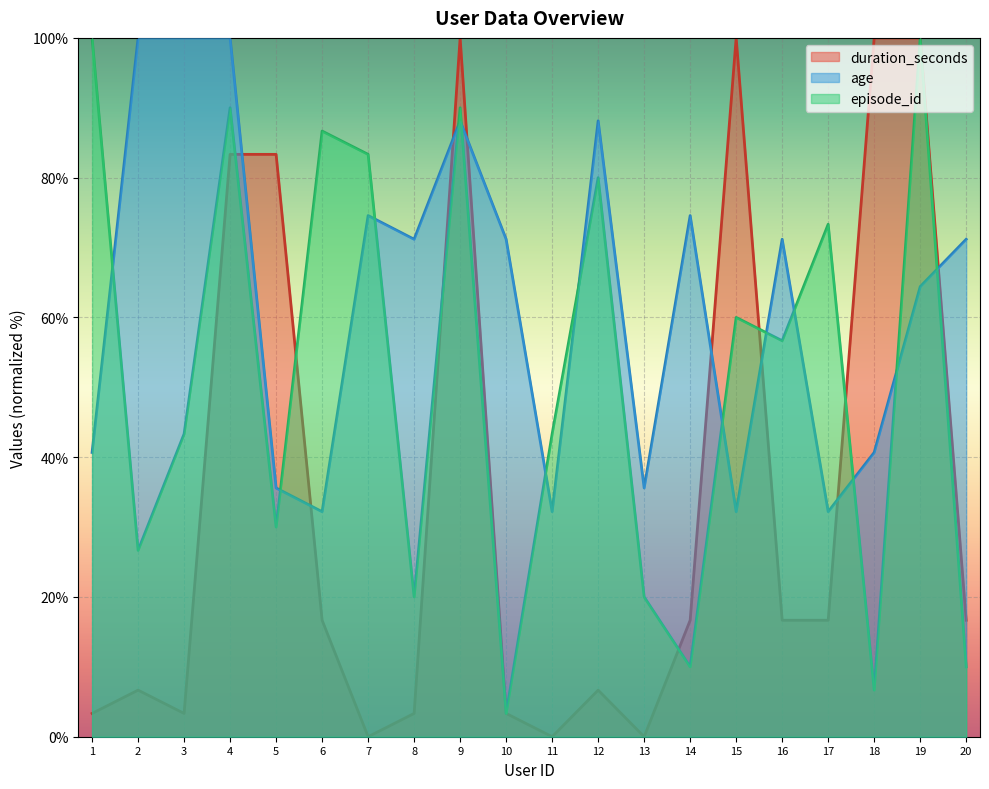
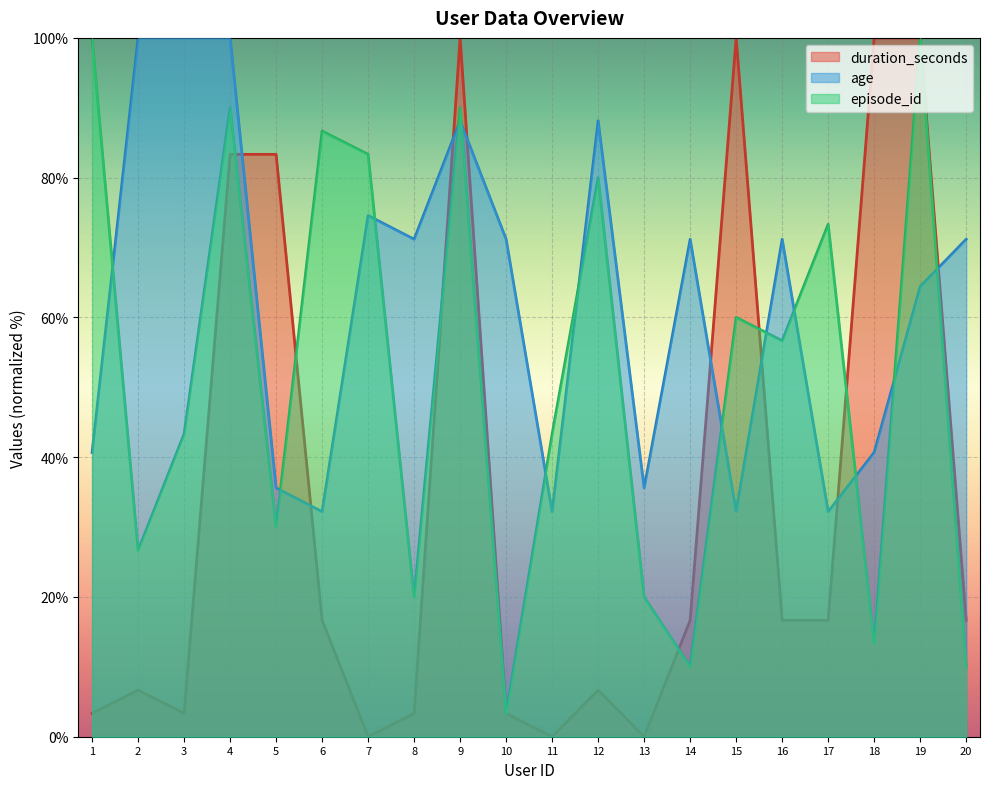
  {
    "duration_seconds": {
      "1": "3%",
      "2": "7%",
      "3": "3%",
      "4": "83%",
      "5": "83%",
      "6": "17%",
      "7": "0%",
      "8": "3%",
      "9": "100%",
      "11": "0%",
      "12": "7%",
      "13": "0%",
      "14": "17%",
      "15": "100%",
      "16": "17%",
      "17": "17%",
      "18": "100%",
      "20": "17%"
    },
    "age": {
      "1": "41%",
      "2": "100%",
      "3": "100%",
      "4": "100%",
      "5": "36%",
      "6": "32%",
      "7": "75%",
      "8": "71%",
      "9": "88%",
      "10": "71%",
      "11": "32%",
      "12": "88%",
      "13": "36%",
-     "14": "75%",
+     "14": "71%",
      "15": "32%",
      "16": "71%",
      "17": "32%",
      "18": "41%",
      "19": "64%",
      "20": "71%"
    },
    "episode_id": {
      "1": "100%",
      "2": "27%",
      "3": "43%",
      "4": "90%",
      "5": "30%",
      "6": "87%",
      "7": "83%",
      "8": "20%",
      "9": "90%",
      "11": "43%",
      "12": "80%",
      "13": "20%",
      "14": "10%",
      "15": "60%",
      "16": "57%",
      "17": "73%",
-     "18": "7%",
+     "18": "13%",
      "20": "10%"
    }
  }
